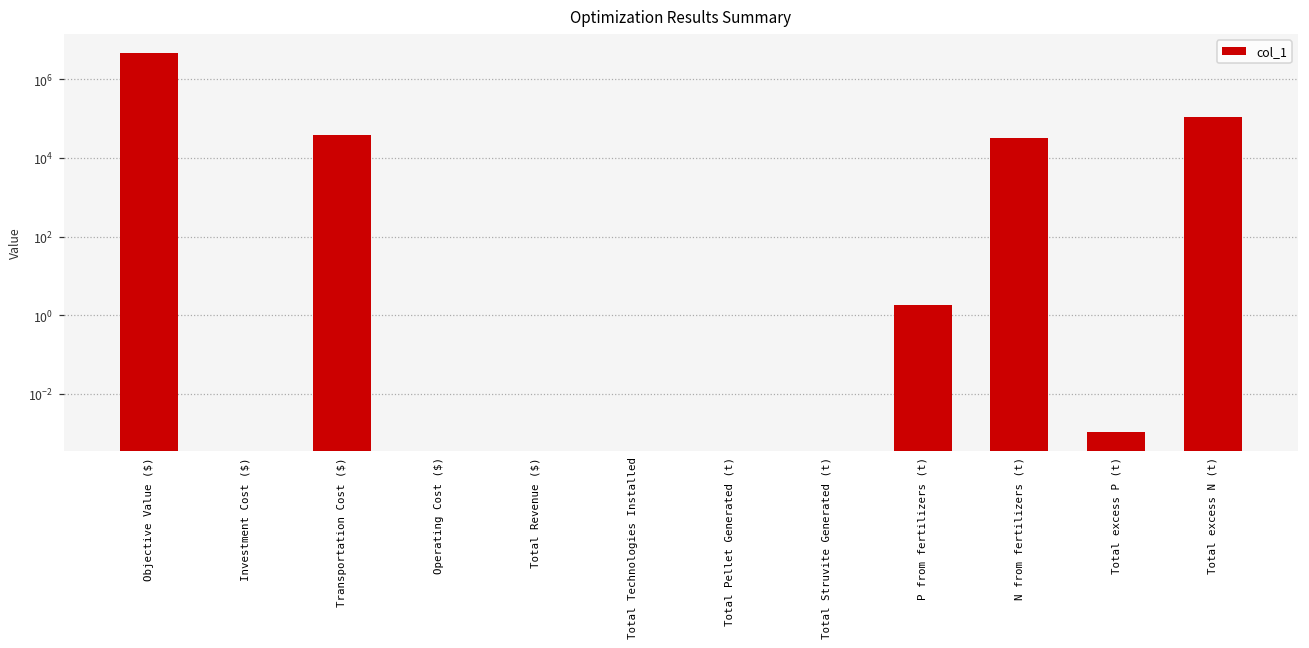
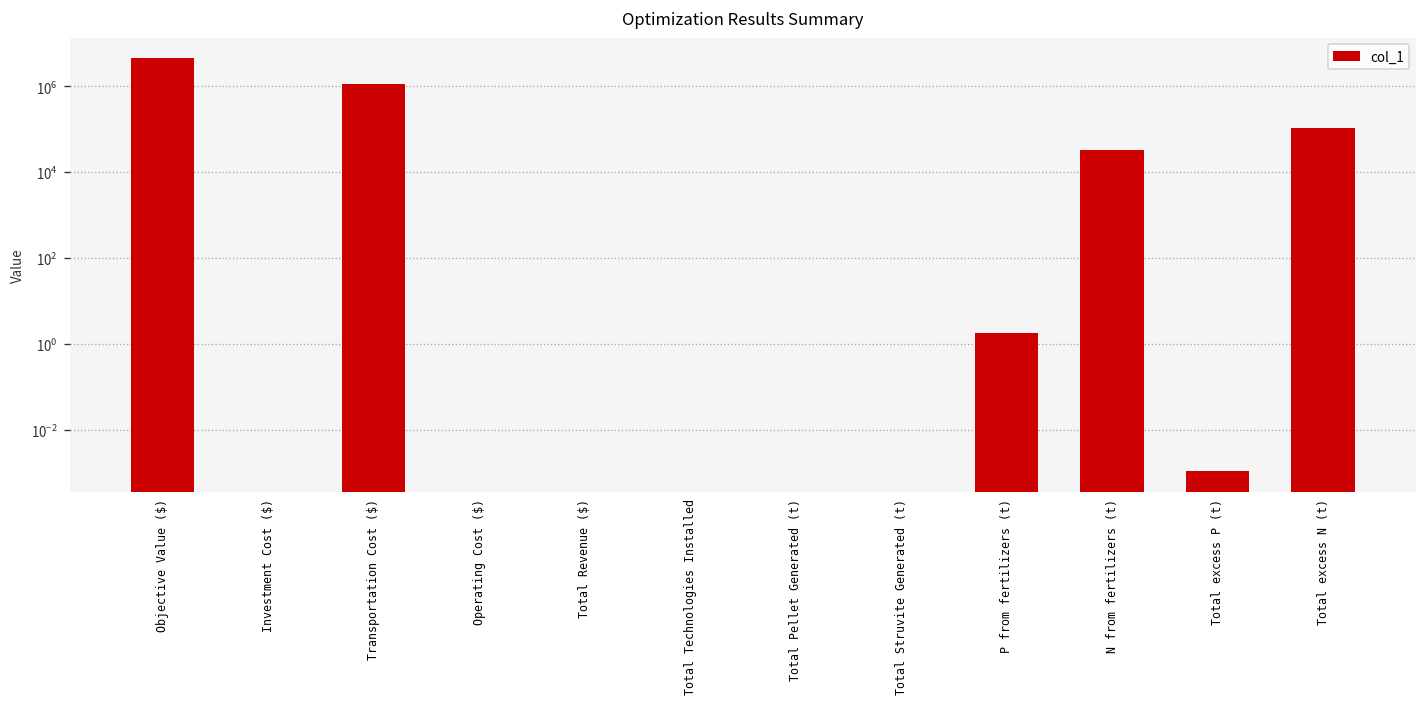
  {
    "Objective Value ($)": 5000000,
-   "Transportation Cost ($)": 40000,
+   "Transportation Cost ($)": 1200000,
    "P from fertilizers (t)": 2,
    "N from fertilizers (t)": 30000,
    "Total excess P (t)": 0.0011,
    "Total excess N (t)": 110000
  }
